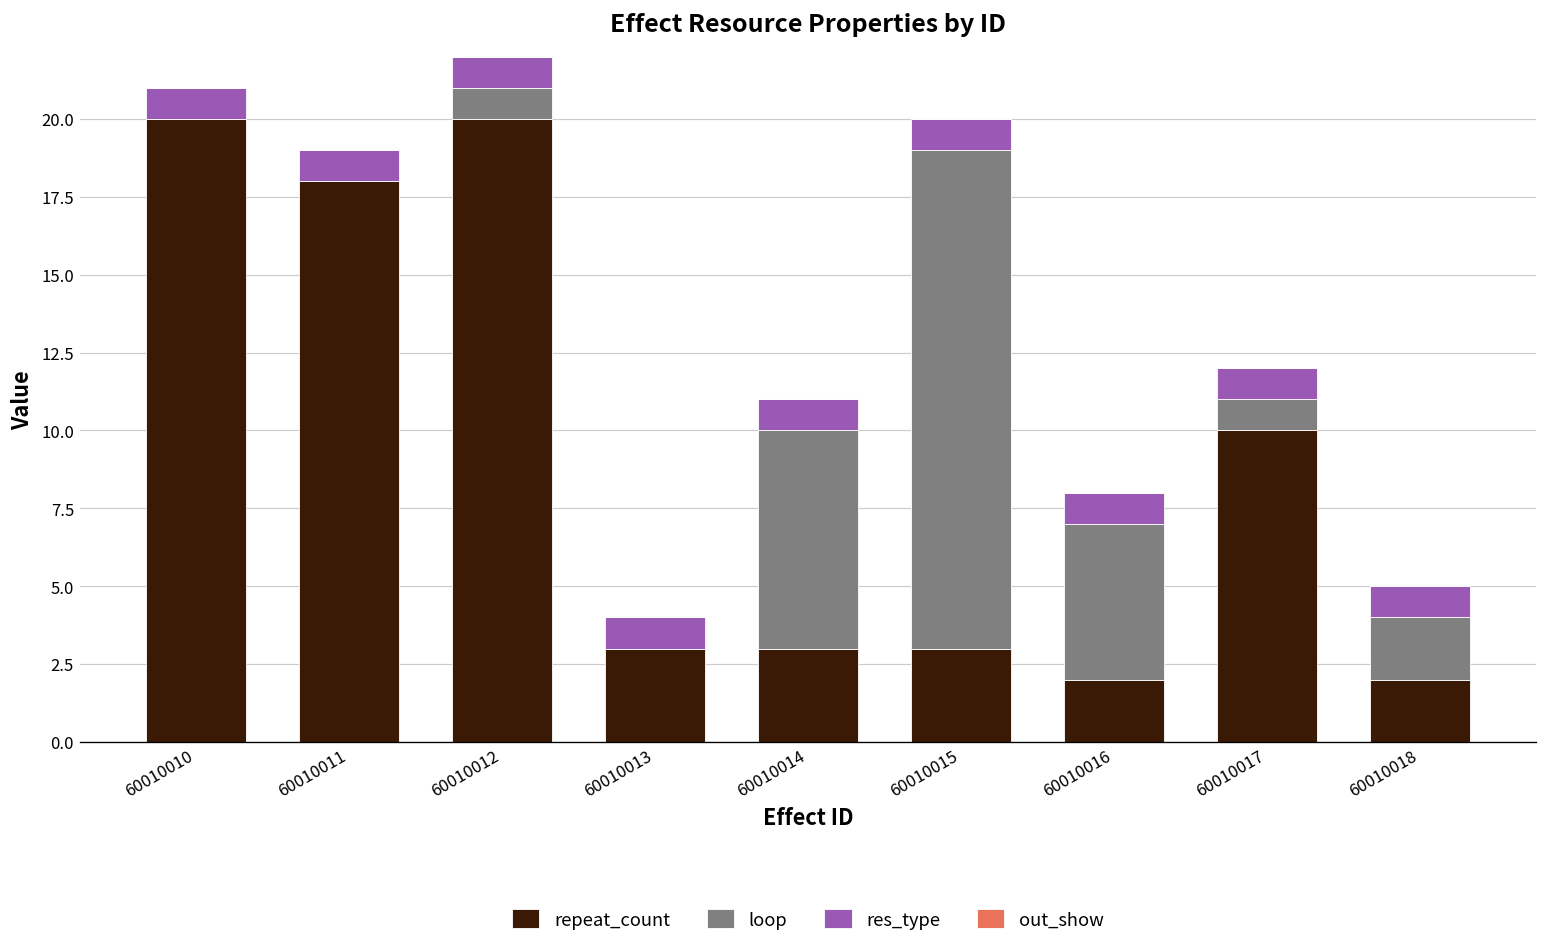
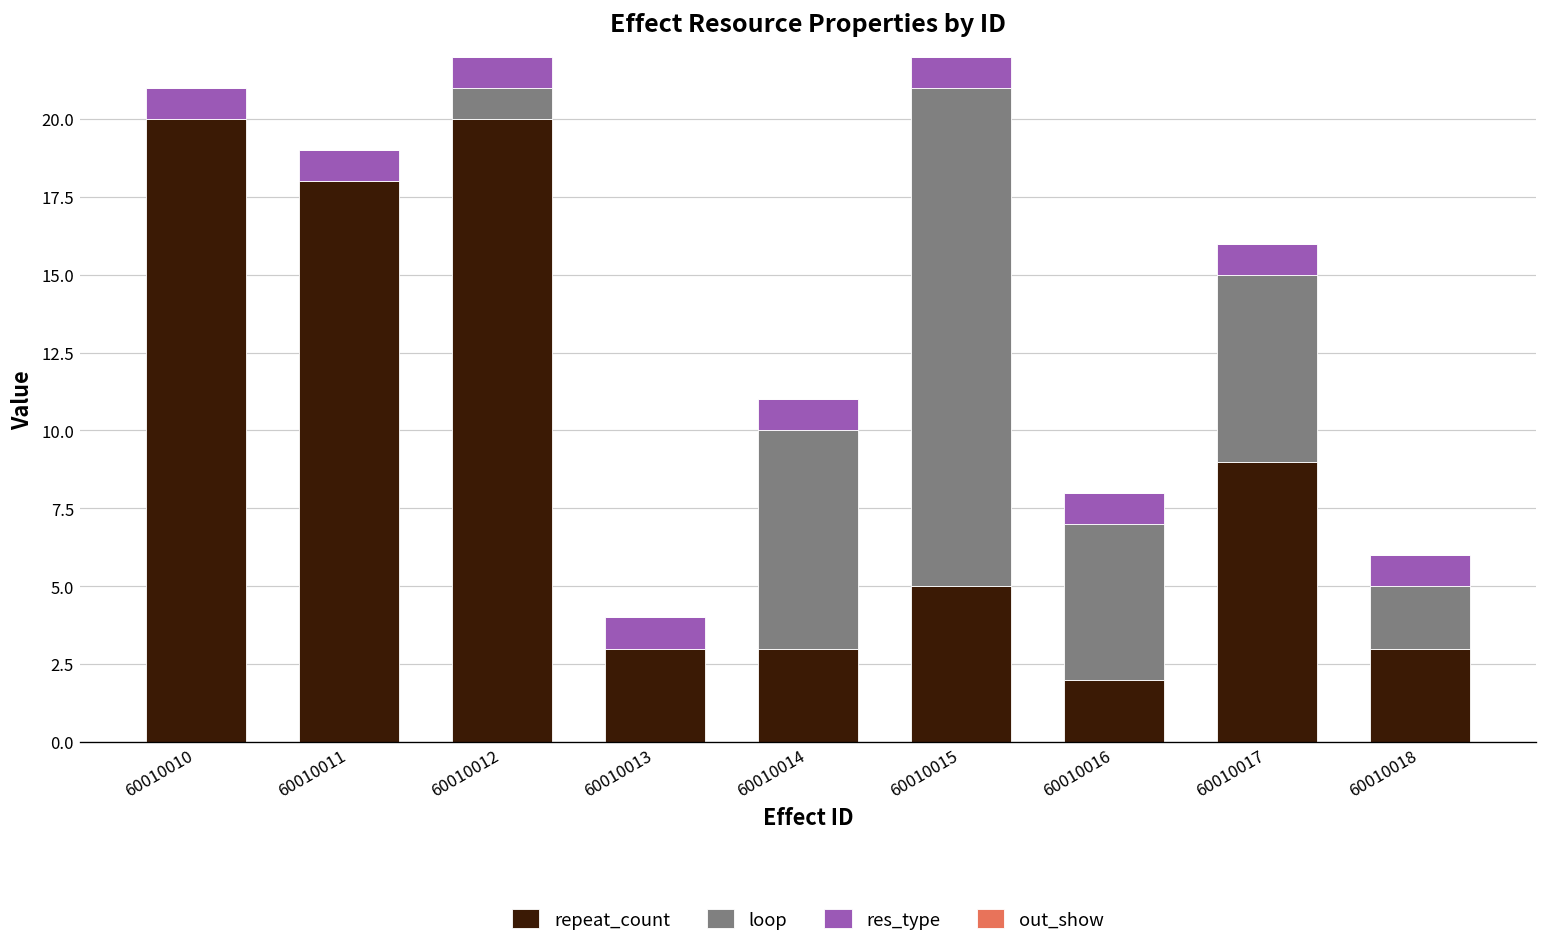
  {
    "repeat_count": {
      "60010010": 20,
      "60010011": 18,
      "60010012": 20,
      "60010013": 3,
      "60010014": 3,
-     "60010015": 3,
+     "60010015": 5,
      "60010016": 2,
-     "60010017": 10,
-     "60010018": 2
+     "60010017": 9,
+     "60010018": 3
    },
    "loop": {
      "60010010": 0,
      "60010011": 0,
      "60010012": 1,
      "60010013": 0,
      "60010014": 7,
      "60010015": 16,
      "60010016": 5,
-     "60010017": 1,
+     "60010017": 6,
      "60010018": 2
    }
  }
